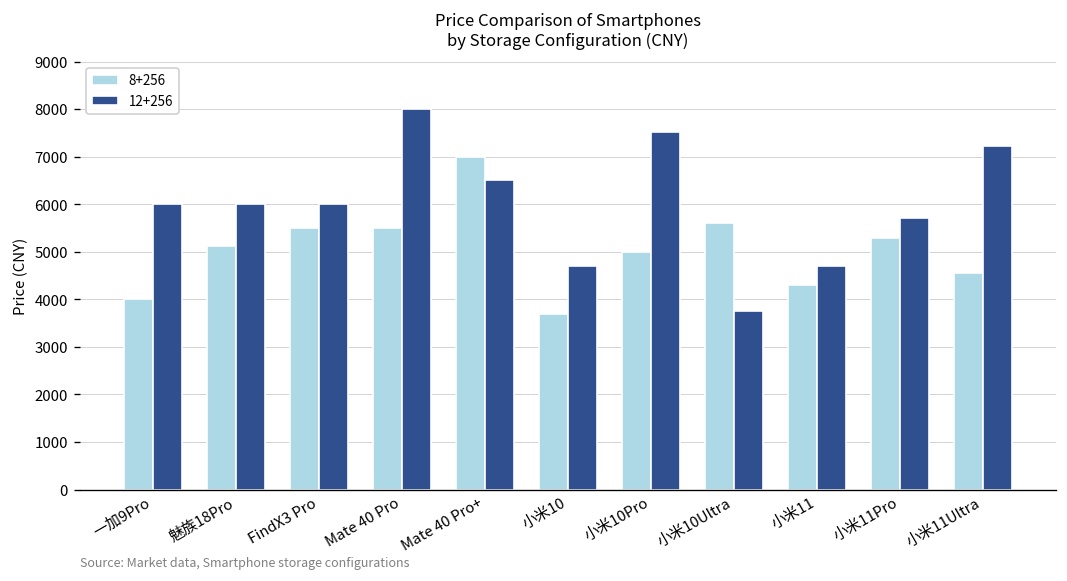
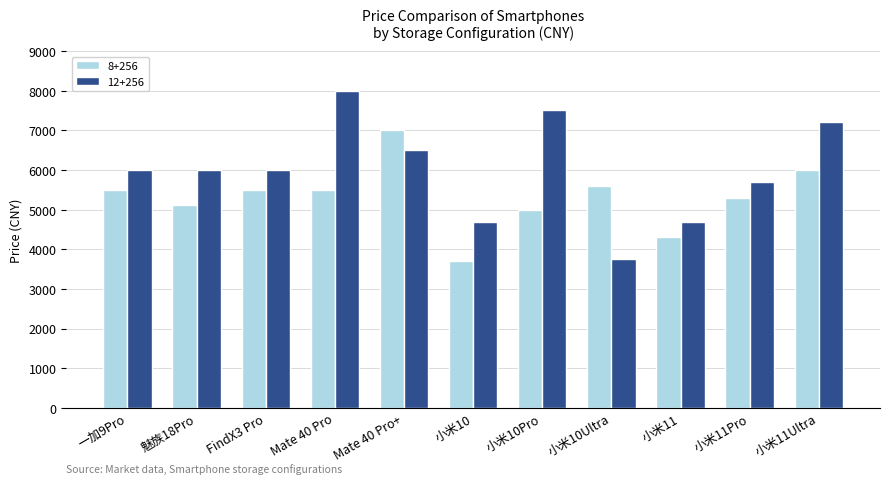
  {
    "8+256": {
-     "一加9Pro": 4000,
+     "一加9Pro": 5500,
      "魅族18Pro": 5100,
      "FindX3 Pro": 5500,
      "Mate 40 Pro": 5500,
      "Mate 40 Pro+": 7000,
      "小米10": 3700,
      "小米10Pro": 5000,
      "小米10Ultra": 5600,
      "小米11": 4300,
      "小米11Pro": 5300,
-     "小米11Ultra": 4500
+     "小米11Ultra": 6000
    },
    "12+256": {
      "一加9Pro": 6000,
      "魅族18Pro": 6000,
      "FindX3 Pro": 6000,
      "Mate 40 Pro": 8000,
      "Mate 40 Pro+": 6500,
      "小米10": 4700,
      "小米10Pro": 7500,
      "小米10Ultra": 3700,
      "小米11": 4700,
      "小米11Pro": 5700,
      "小米11Ultra": 7200
    }
  }
